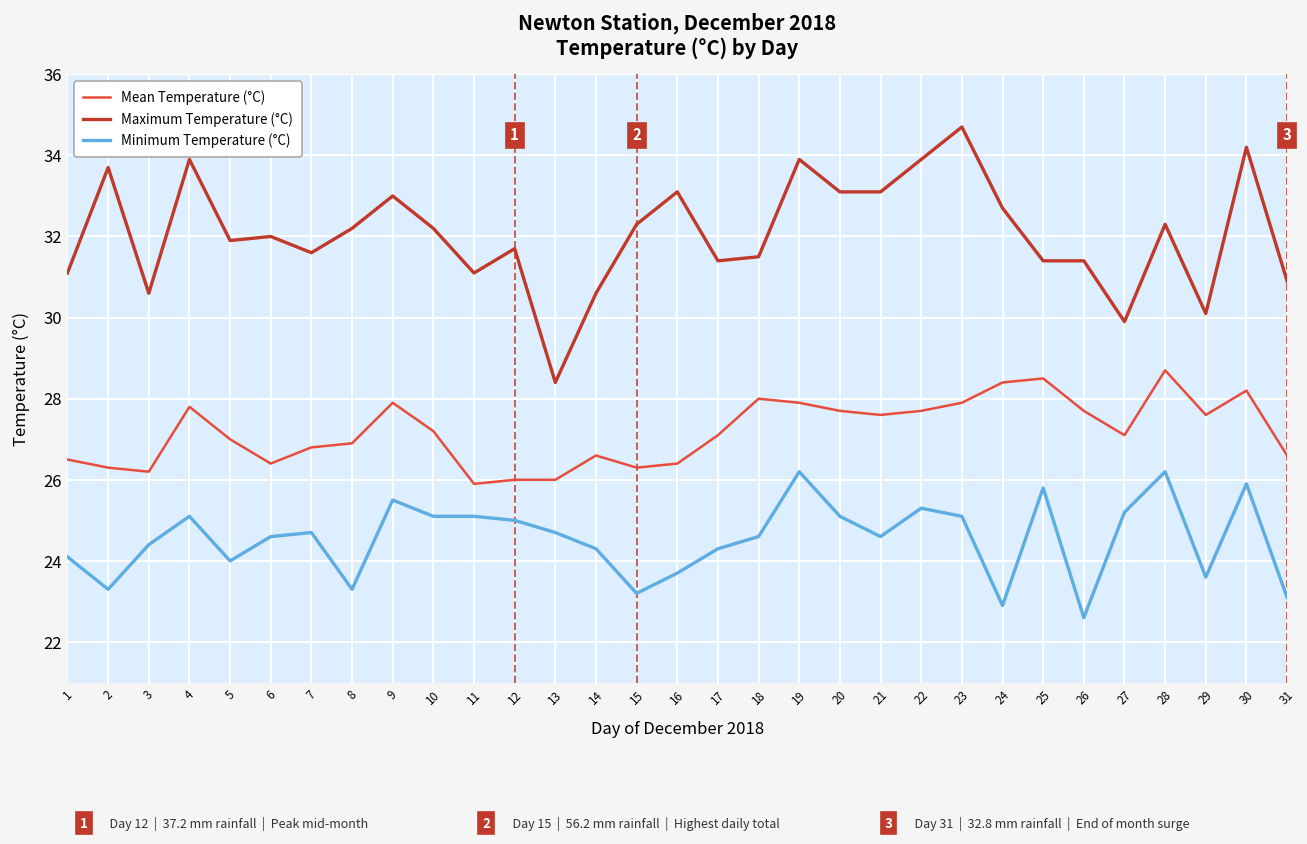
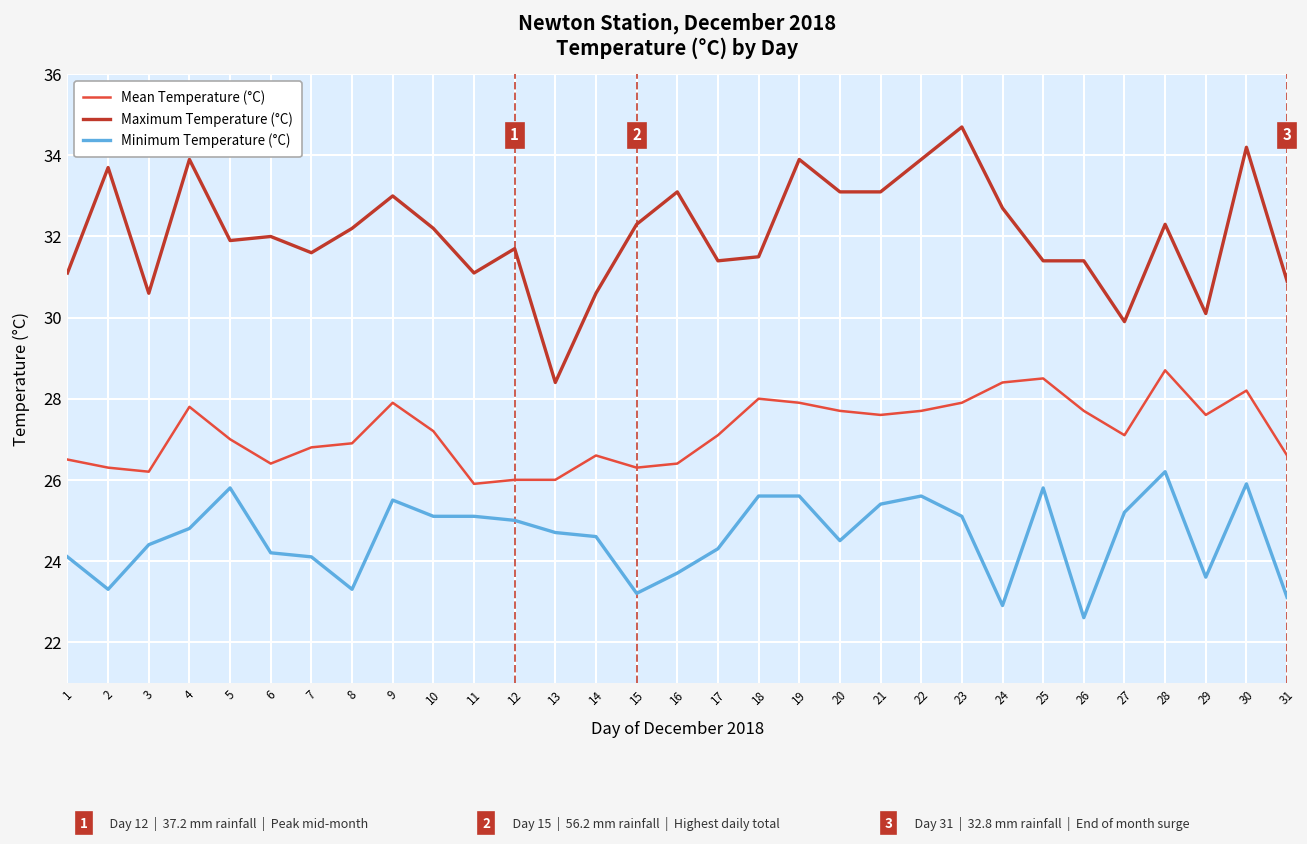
  {
    "Minimum Temperature (°C)": {
      "1": 24.1,
      "2": 23.3,
      "3": 24.4,
-     "4": 25.1,
-     "5": 24.0,
-     "6": 24.6,
-     "7": 24.7,
+     "4": 24.8,
+     "5": 25.8,
+     "6": 24.2,
+     "7": 24.1,
      "8": 23.3,
      "9": 25.5,
      "10": 25.1,
      "11": 25.1,
      "12": 25.0,
      "13": 24.7,
-     "14": 24.3,
+     "14": 24.6,
      "15": 23.2,
      "16": 23.7,
      "17": 24.3,
-     "18": 24.6,
-     "19": 26.2,
-     "20": 25.1,
-     "21": 24.6,
-     "22": 25.3,
+     "18": 25.6,
+     "19": 25.6,
+     "20": 24.5,
+     "21": 25.4,
+     "22": 25.6,
      "23": 25.1,
      "24": 22.9,
      "25": 25.8,
      "26": 22.6,
      "27": 25.2,
      "28": 26.2,
      "29": 23.6,
      "30": 25.9,
      "31": 23.1
    }
  }
